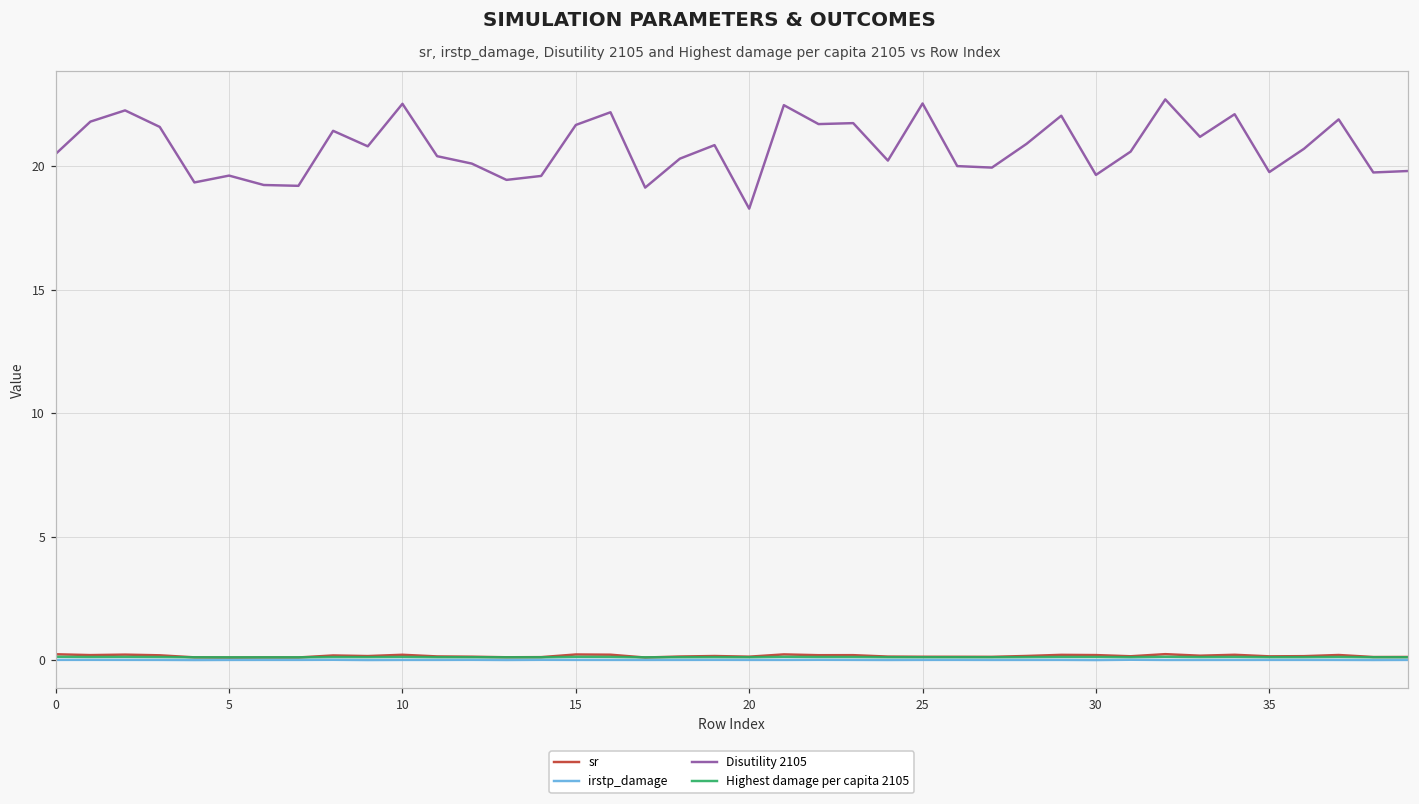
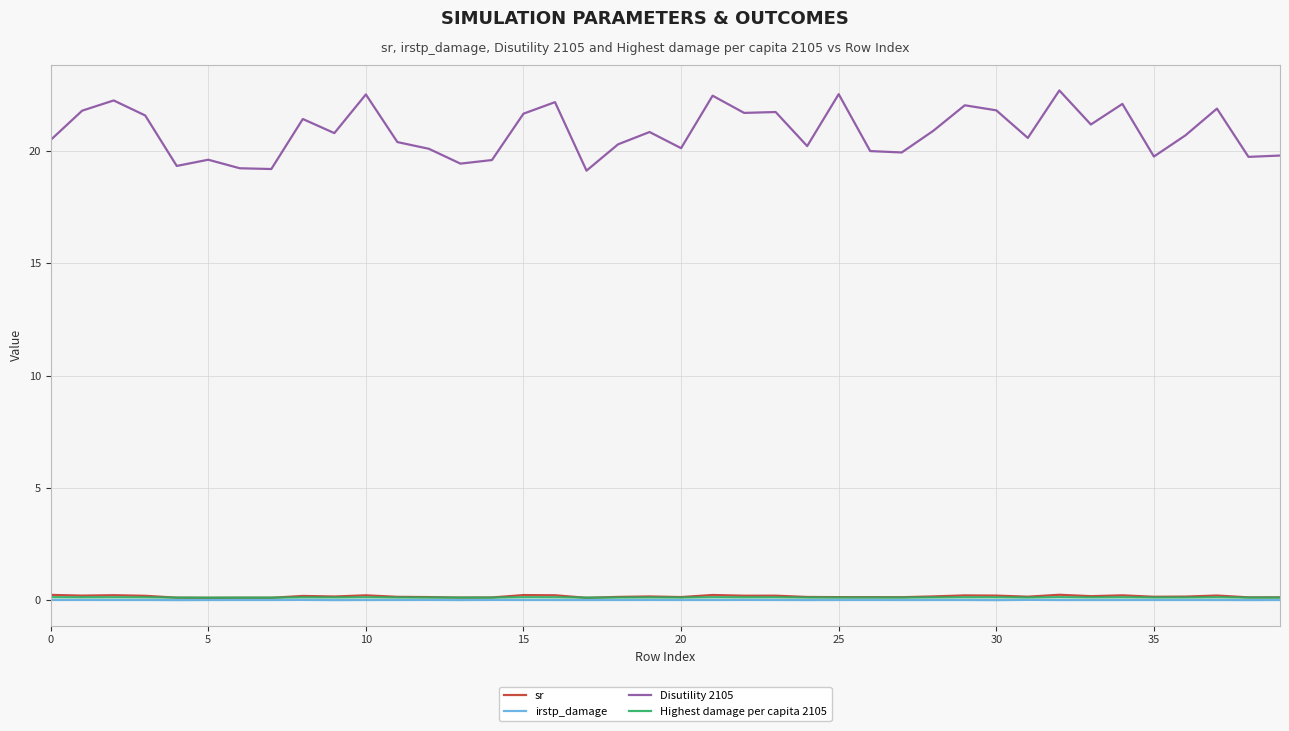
  {
    "irstp_damage": {
      "0": 0.0,
      "10": 0.0,
      "15": 0.0,
      "30": 0.0
    },
    "Disutility 2105": {
      "0": 20.5,
      "5": 19.6,
      "10": 22.5,
      "15": 21.7,
-     "20": 18.3,
+     "20": 20.1,
      "25": 22.5,
-     "30": 19.6,
+     "30": 21.8,
      "35": 19.8
    }
  }
